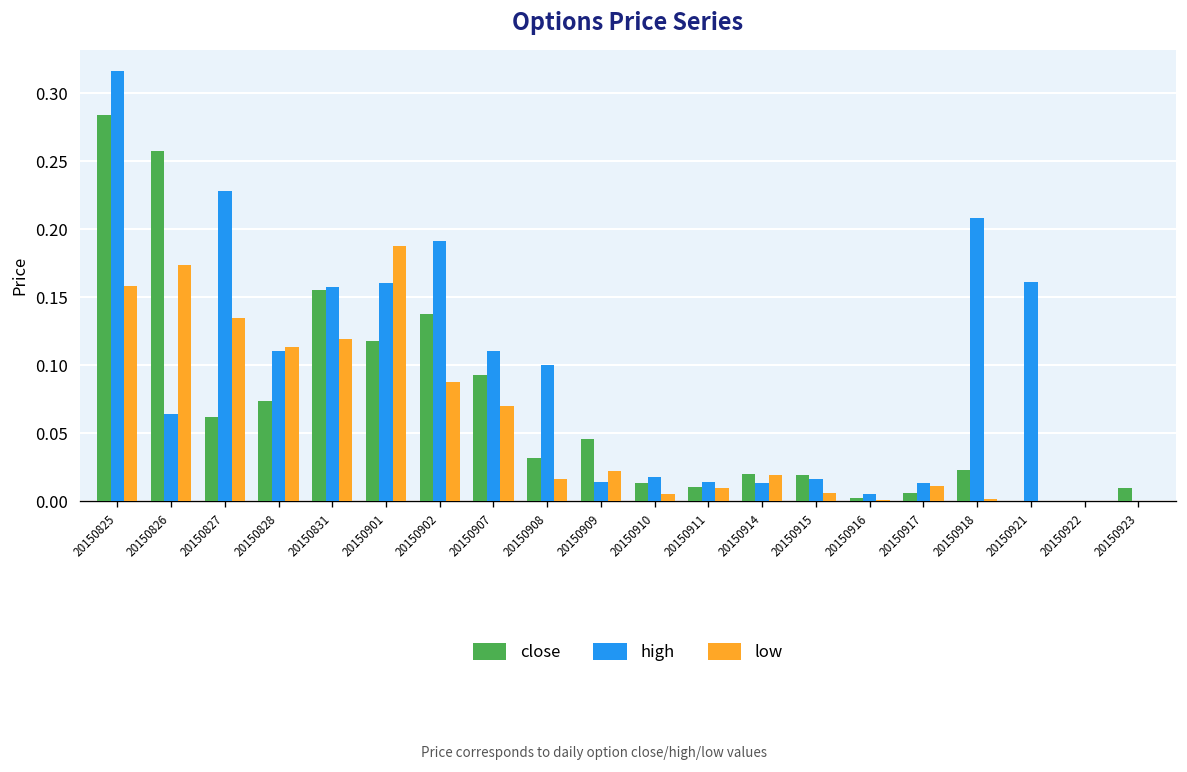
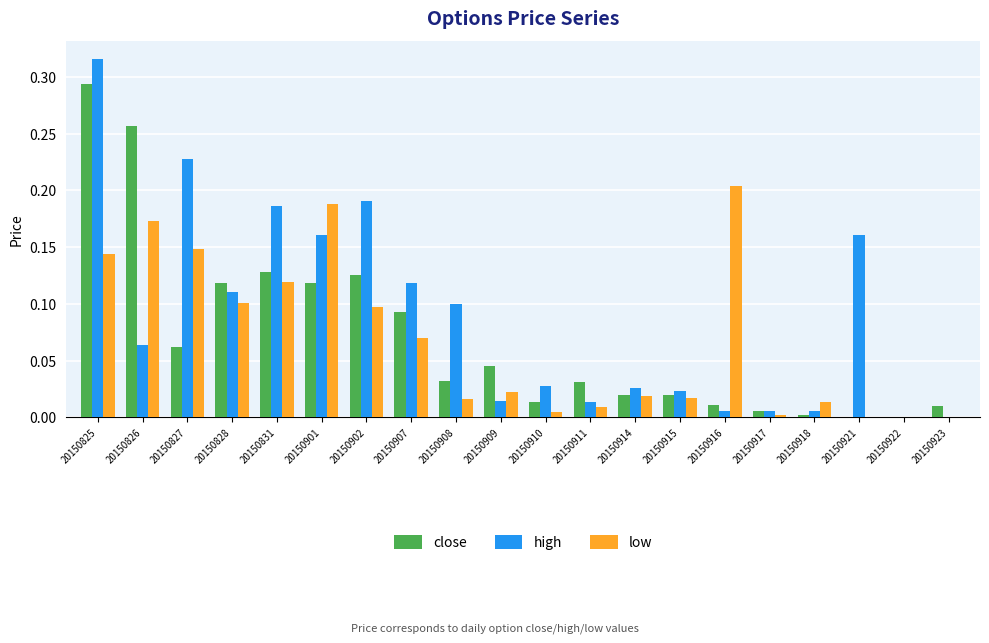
  {
    "close": {
-     "20150825": 0.284,
+     "20150825": 0.294,
      "20150826": 0.257,
      "20150827": 0.062,
-     "20150828": 0.073,
-     "20150831": 0.155,
+     "20150828": 0.119,
+     "20150831": 0.128,
      "20150901": 0.118,
-     "20150902": 0.137,
+     "20150902": 0.126,
      "20150907": 0.093,
      "20150908": 0.032,
      "20150909": 0.046,
      "20150910": 0.014,
-     "20150911": 0.011,
+     "20150911": 0.031,
      "20150914": 0.020,
      "20150915": 0.020,
-     "20150916": 0.003,
+     "20150916": 0.011,
      "20150917": 0.006,
-     "20150918": 0.023,
+     "20150918": 0.002,
      "20150923": 0.010
    },
    "high": {
      "20150825": 0.316,
      "20150826": 0.064,
      "20150827": 0.228,
      "20150828": 0.110,
-     "20150831": 0.157,
+     "20150831": 0.187,
      "20150901": 0.161,
      "20150902": 0.191,
-     "20150907": 0.110,
+     "20150907": 0.119,
      "20150908": 0.100,
      "20150909": 0.014,
-     "20150910": 0.018,
+     "20150910": 0.028,
      "20150911": 0.014,
-     "20150914": 0.013,
-     "20150915": 0.016,
+     "20150914": 0.026,
+     "20150915": 0.024,
      "20150916": 0.005,
-     "20150917": 0.013,
-     "20150918": 0.208,
+     "20150917": 0.006,
+     "20150918": 0.006,
      "20150921": 0.161
    },
    "low": {
-     "20150825": 0.158,
+     "20150825": 0.144,
      "20150826": 0.173,
-     "20150827": 0.135,
-     "20150828": 0.114,
+     "20150827": 0.148,
+     "20150828": 0.100,
      "20150831": 0.119,
      "20150901": 0.188,
-     "20150902": 0.087,
+     "20150902": 0.097,
      "20150907": 0.070,
      "20150908": 0.016,
      "20150909": 0.022,
      "20150910": 0.005,
      "20150911": 0.009,
      "20150914": 0.019,
-     "20150915": 0.006,
-     "20150916": 0.001,
-     "20150917": 0.011,
-     "20150918": 0.002
+     "20150915": 0.017,
+     "20150916": 0.204,
+     "20150917": 0.002,
+     "20150918": 0.014
    }
  }
